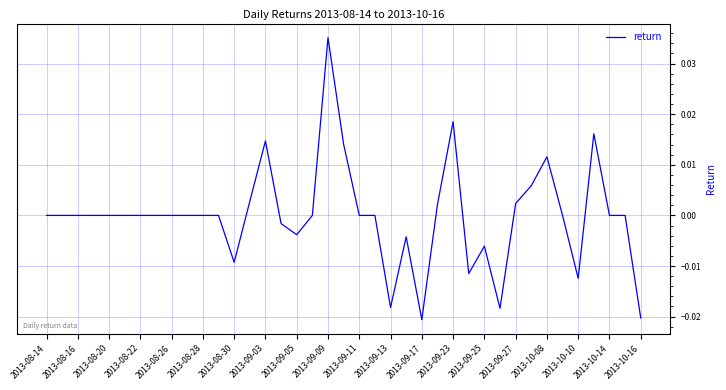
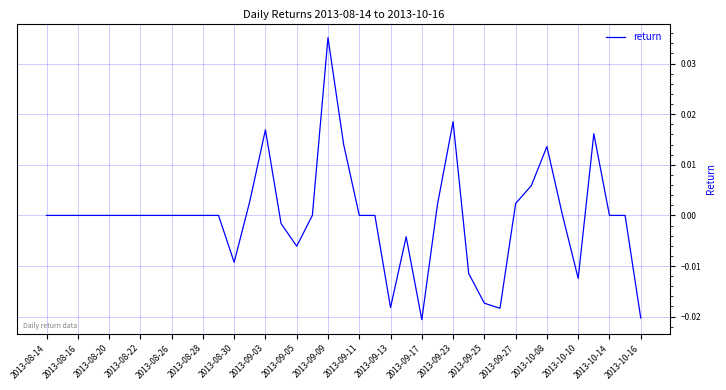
  {
    "2013-08-14": 0.000,
    "2013-08-16": 0.000,
    "2013-08-20": 0.000,
    "2013-08-22": 0.000,
    "2013-08-26": 0.000,
    "2013-08-28": 0.000,
    "2013-08-30": -0.009,
-   "2013-09-03": 0.015,
-   "2013-09-05": -0.004,
+   "2013-09-03": 0.017,
+   "2013-09-05": -0.006,
    "2013-09-09": 0.035,
    "2013-09-11": 0.000,
    "2013-09-13": -0.018,
    "2013-09-17": -0.021,
    "2013-09-23": 0.019,
-   "2013-09-25": -0.006,
+   "2013-09-25": -0.017,
    "2013-09-27": 0.002,
-   "2013-10-08": 0.012,
+   "2013-10-08": 0.014,
    "2013-10-10": -0.012,
    "2013-10-14": 0.000,
    "2013-10-16": -0.020
  }
